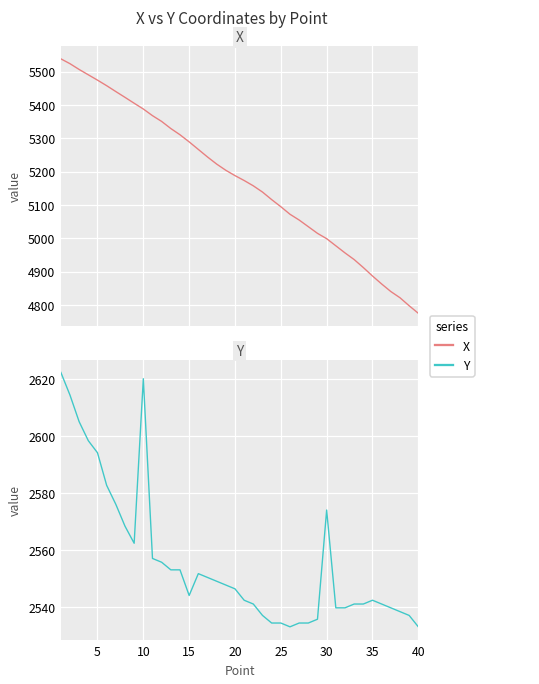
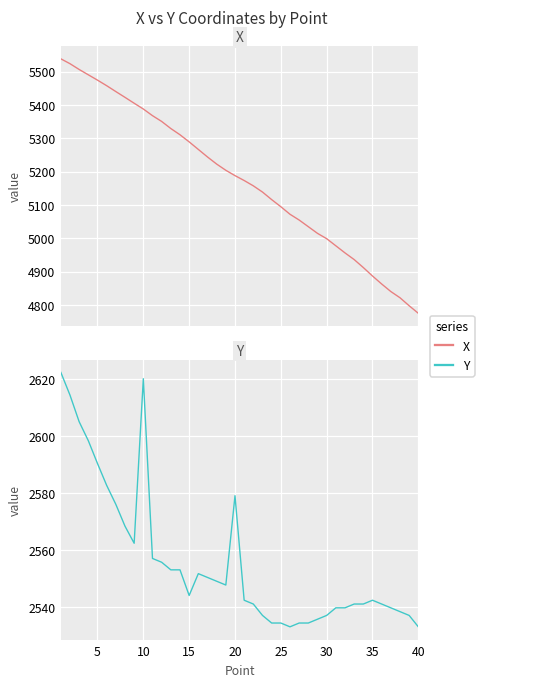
  {
    "Y": {
-     "5": 2594,
+     "5": 2590,
      "10": 2620,
      "15": 2544,
-     "20": 2546,
+     "20": 2579,
      "25": 2534,
-     "30": 2574,
+     "30": 2537,
      "35": 2542,
      "40": 2533
    }
  }
